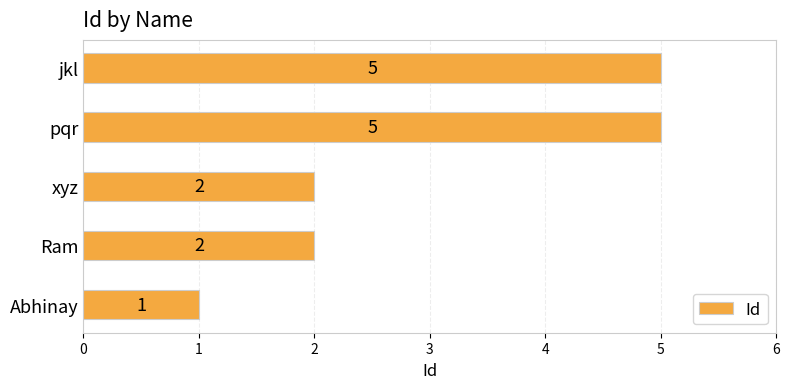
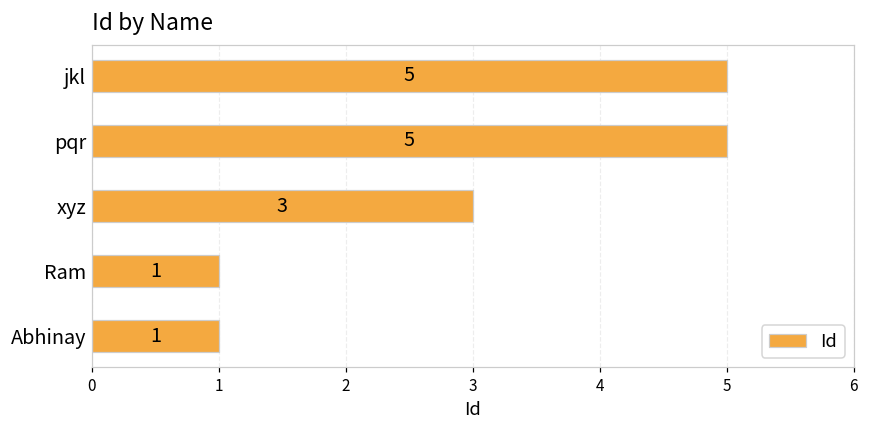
  {
    "jkl": 5,
    "pqr": 5,
-   "xyz": 2,
-   "Ram": 2,
+   "xyz": 3,
+   "Ram": 1,
    "Abhinay": 1
  }
